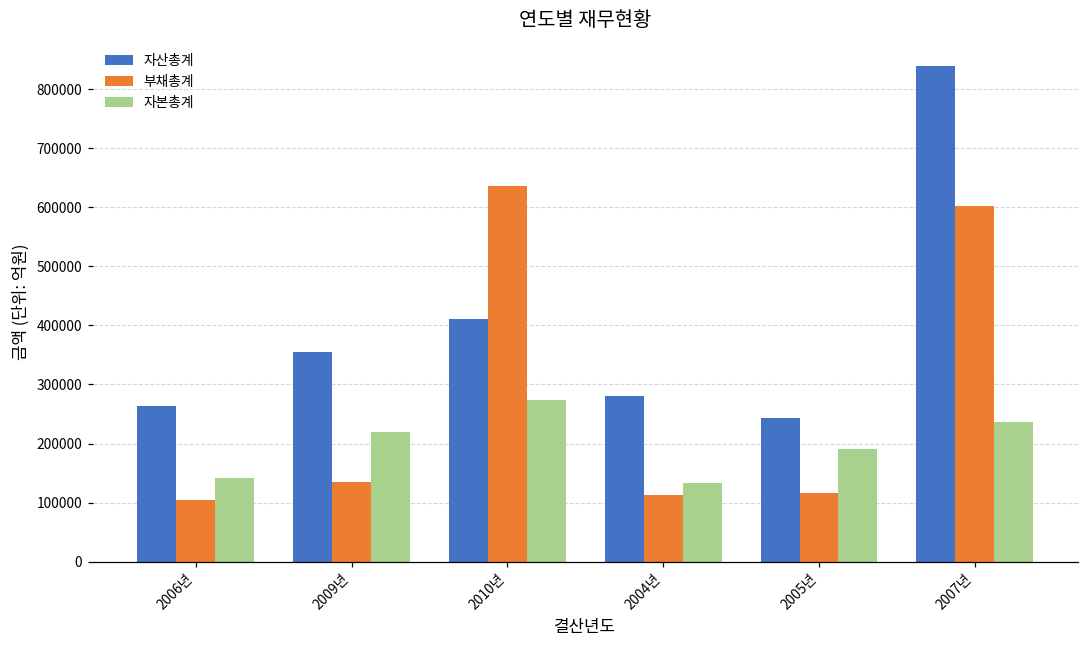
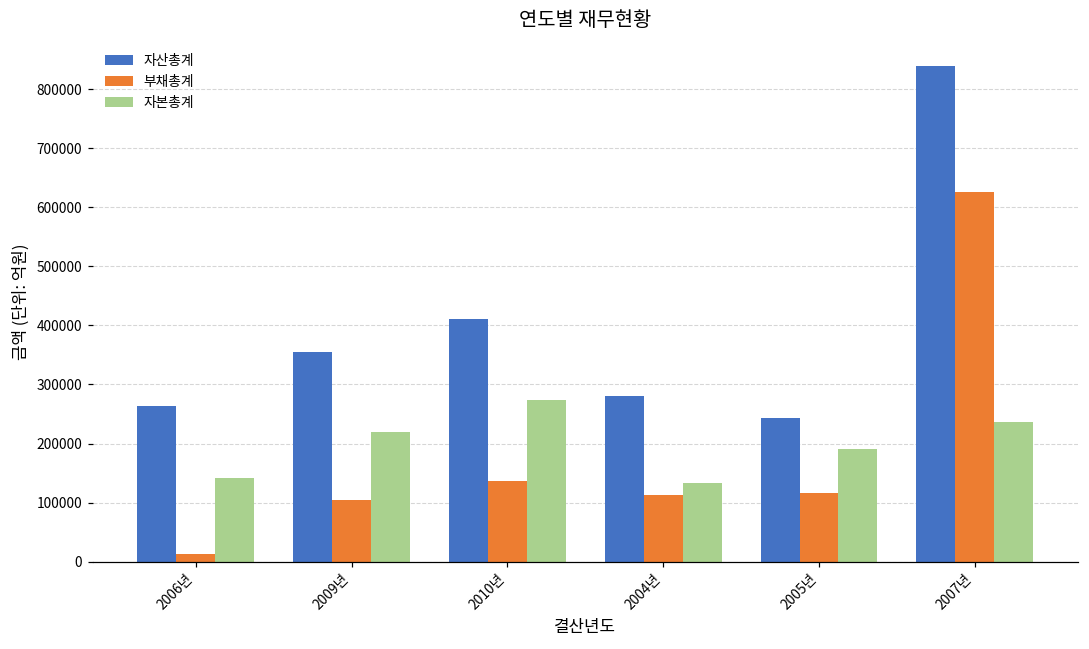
  {
    "자산총계": {
      "2006년": 260000,
      "2009년": 350000,
      "2010년": 410000,
      "2004년": 280000,
      "2005년": 240000,
      "2007년": 840000
    },
    "부채총계": {
-     "2006년": 100000,
-     "2009년": 130000,
-     "2010년": 640000,
+     "2006년": 10000,
+     "2009년": 100000,
+     "2010년": 140000,
      "2004년": 110000,
      "2005년": 120000,
-     "2007년": 600000
+     "2007년": 630000
    },
    "자본총계": {
      "2006년": 140000,
      "2009년": 220000,
      "2010년": 270000,
      "2004년": 130000,
      "2005년": 190000,
      "2007년": 240000
    }
  }
